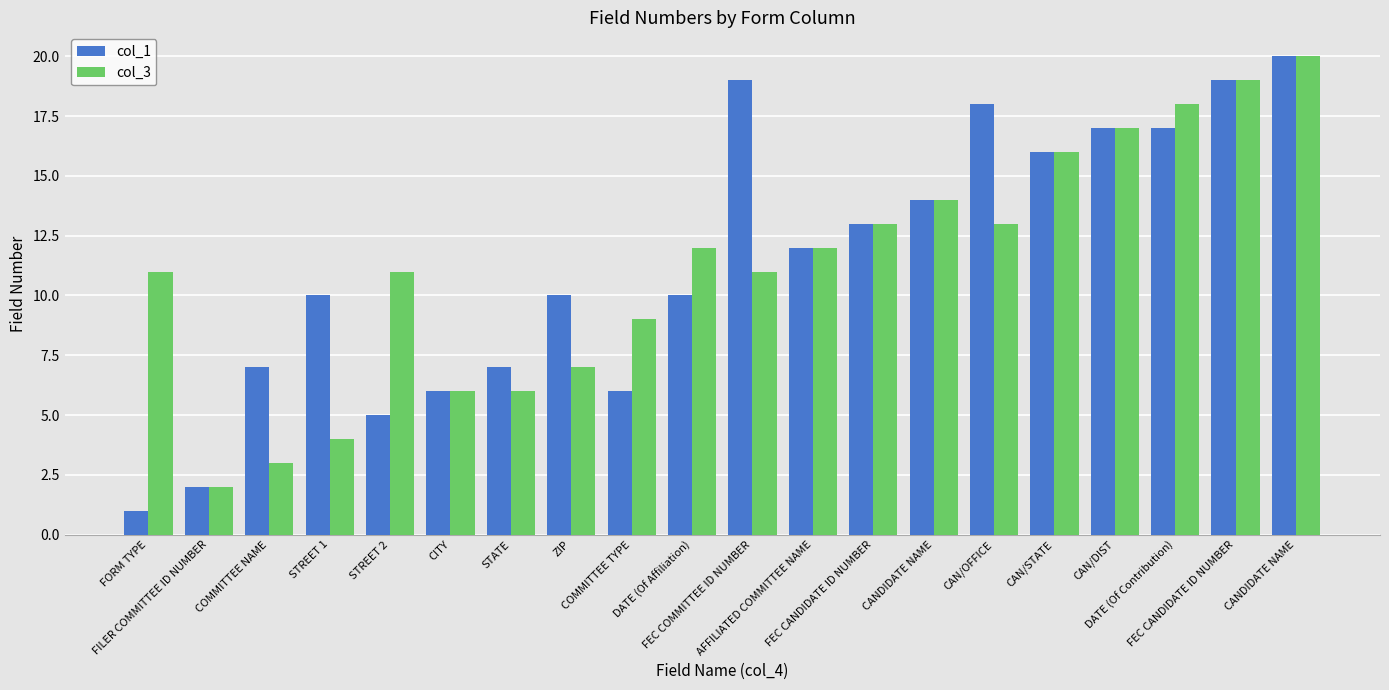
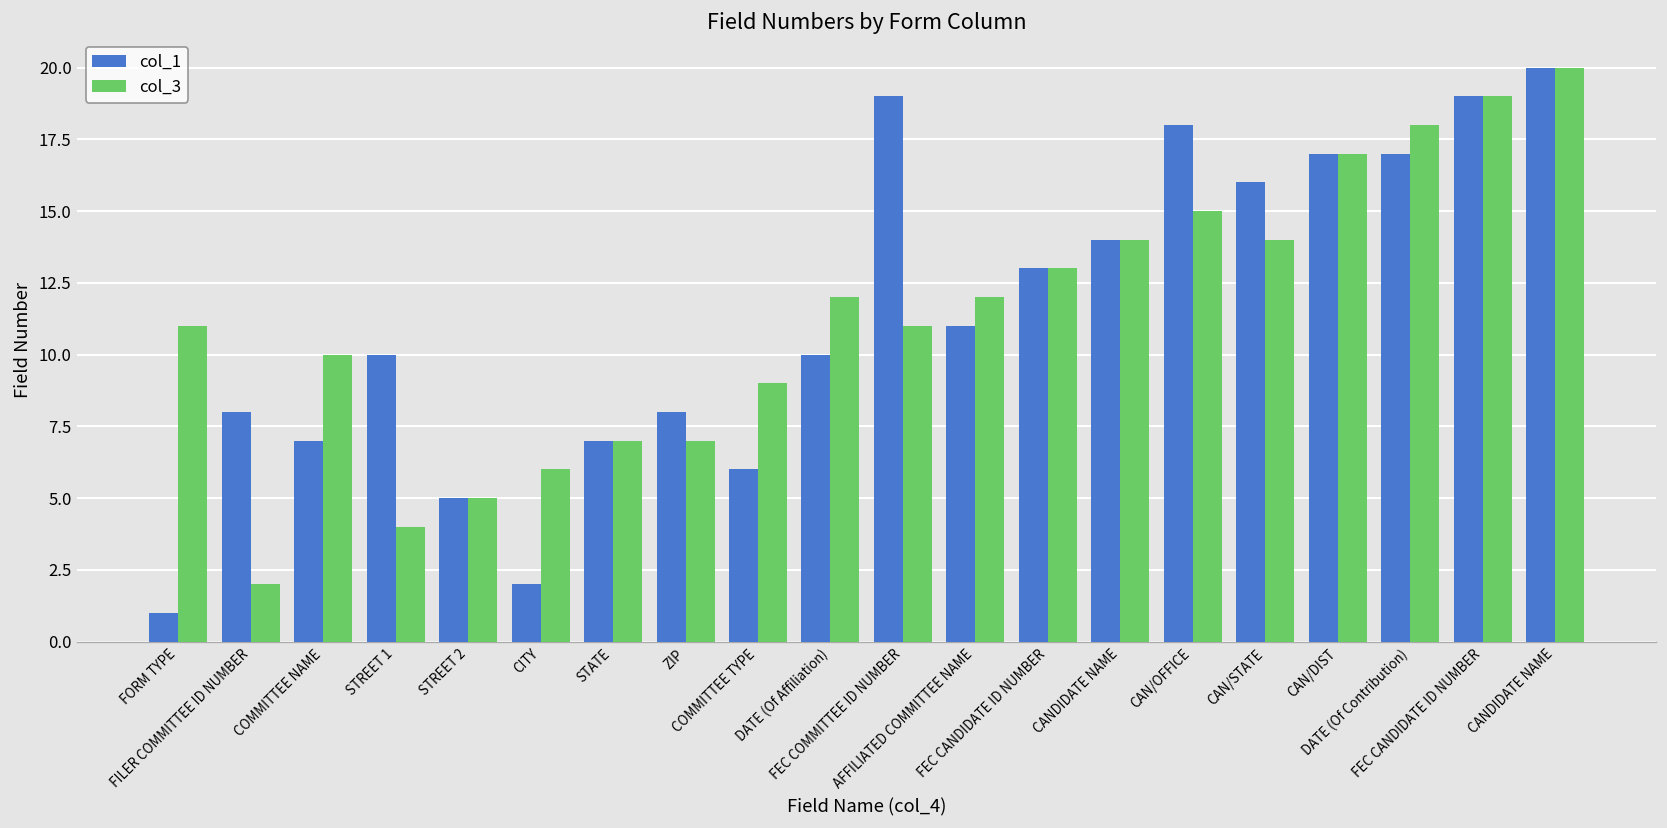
  {
    "col_1": {
      "FORM TYPE": 1,
-     "FILER COMMITTEE ID NUMBER": 2,
+     "FILER COMMITTEE ID NUMBER": 8,
      "COMMITTEE NAME": 7,
      "STREET 1": 10,
      "STREET 2": 5,
-     "CITY": 6,
+     "CITY": 2,
      "STATE": 7,
-     "ZIP": 10,
+     "ZIP": 8,
      "COMMITTEE TYPE": 6,
      "DATE (Of Affiliation)": 10,
      "FEC COMMITTEE ID NUMBER": 19,
-     "AFFILIATED COMMITTEE NAME": 12,
+     "AFFILIATED COMMITTEE NAME": 11,
      "CAN/OFFICE": 18,
      "CAN/STATE": 16,
      "CAN/DIST": 17,
      "DATE (Of Contribution)": 17
    },
    "col_3": {
      "FORM TYPE": 11,
      "FILER COMMITTEE ID NUMBER": 2,
-     "COMMITTEE NAME": 3,
+     "COMMITTEE NAME": 10,
      "STREET 1": 4,
-     "STREET 2": 11,
+     "STREET 2": 5,
      "CITY": 6,
-     "STATE": 6,
+     "STATE": 7,
      "ZIP": 7,
      "COMMITTEE TYPE": 9,
      "DATE (Of Affiliation)": 12,
      "FEC COMMITTEE ID NUMBER": 11,
      "AFFILIATED COMMITTEE NAME": 12,
-     "CAN/OFFICE": 13,
-     "CAN/STATE": 16,
+     "CAN/OFFICE": 15,
+     "CAN/STATE": 14,
      "CAN/DIST": 17,
      "DATE (Of Contribution)": 18
    }
  }
